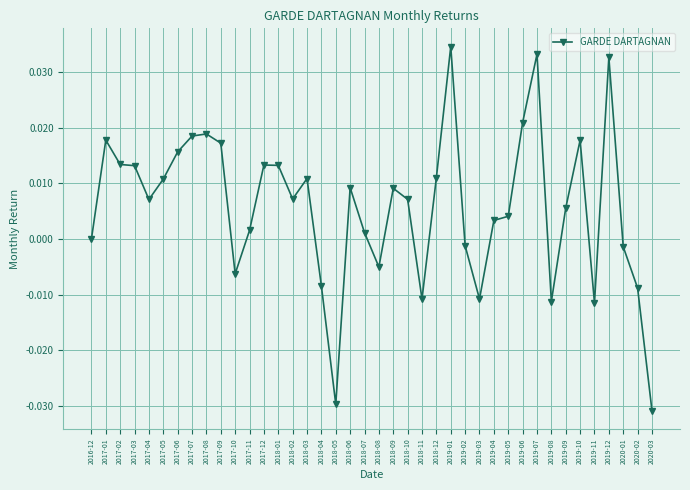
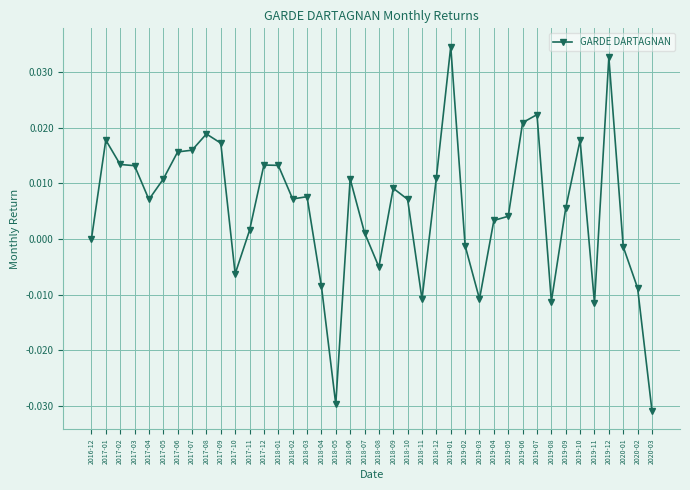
  {
    "2016-12": 0.000,
    "2017-01": 0.018,
    "2017-02": 0.013,
    "2017-03": 0.013,
    "2017-04": 0.007,
    "2017-05": 0.011,
    "2017-06": 0.016,
-   "2017-07": 0.019,
+   "2017-07": 0.016,
    "2017-08": 0.019,
    "2017-09": 0.017,
    "2017-10": -0.006,
    "2017-11": 0.002,
    "2017-12": 0.013,
    "2018-01": 0.013,
    "2018-02": 0.007,
-   "2018-03": 0.011,
+   "2018-03": 0.008,
    "2018-04": -0.008,
    "2018-05": -0.030,
-   "2018-06": 0.009,
+   "2018-06": 0.011,
    "2018-07": 0.001,
    "2018-08": -0.005,
    "2018-09": 0.009,
    "2018-10": 0.007,
    "2018-11": -0.011,
    "2018-12": 0.011,
    "2019-01": 0.035,
    "2019-02": -0.001,
    "2019-03": -0.011,
    "2019-04": 0.003,
    "2019-05": 0.004,
    "2019-06": 0.021,
-   "2019-07": 0.033,
+   "2019-07": 0.022,
    "2019-08": -0.011,
    "2019-09": 0.006,
    "2019-10": 0.018,
    "2019-11": -0.012,
    "2019-12": 0.033,
    "2020-01": -0.001,
    "2020-02": -0.009,
    "2020-03": -0.031
  }
